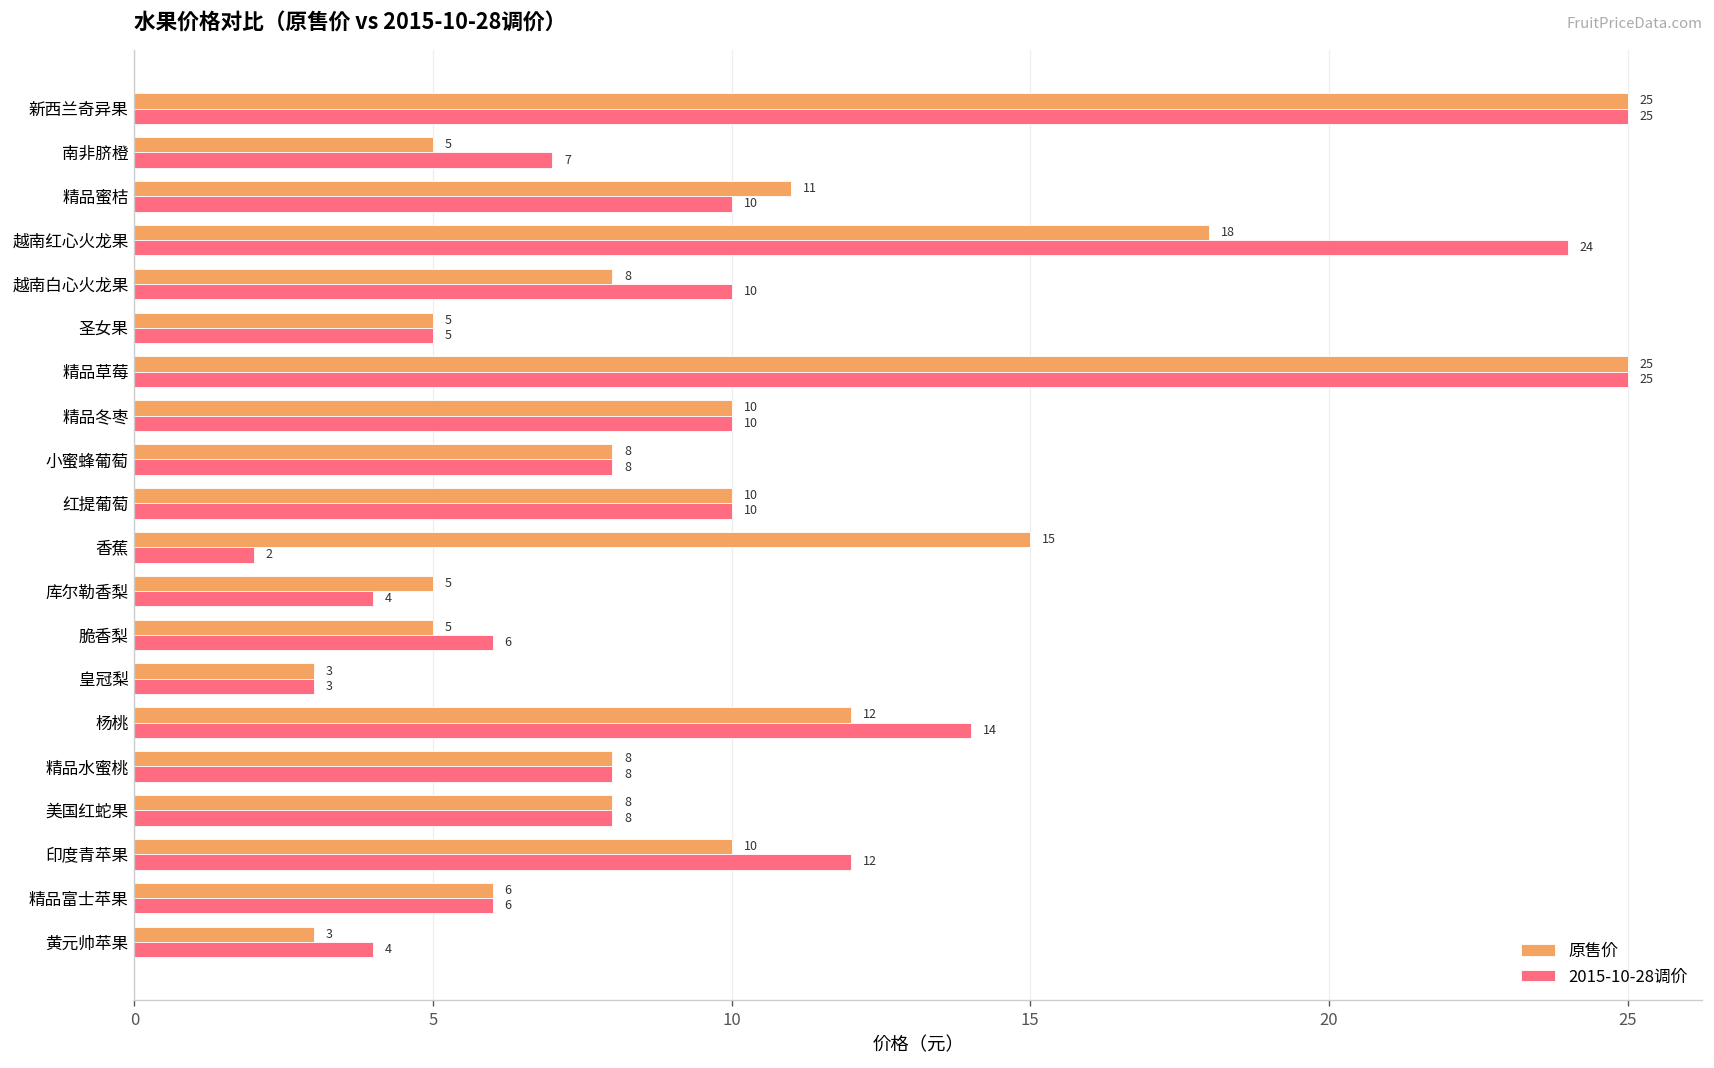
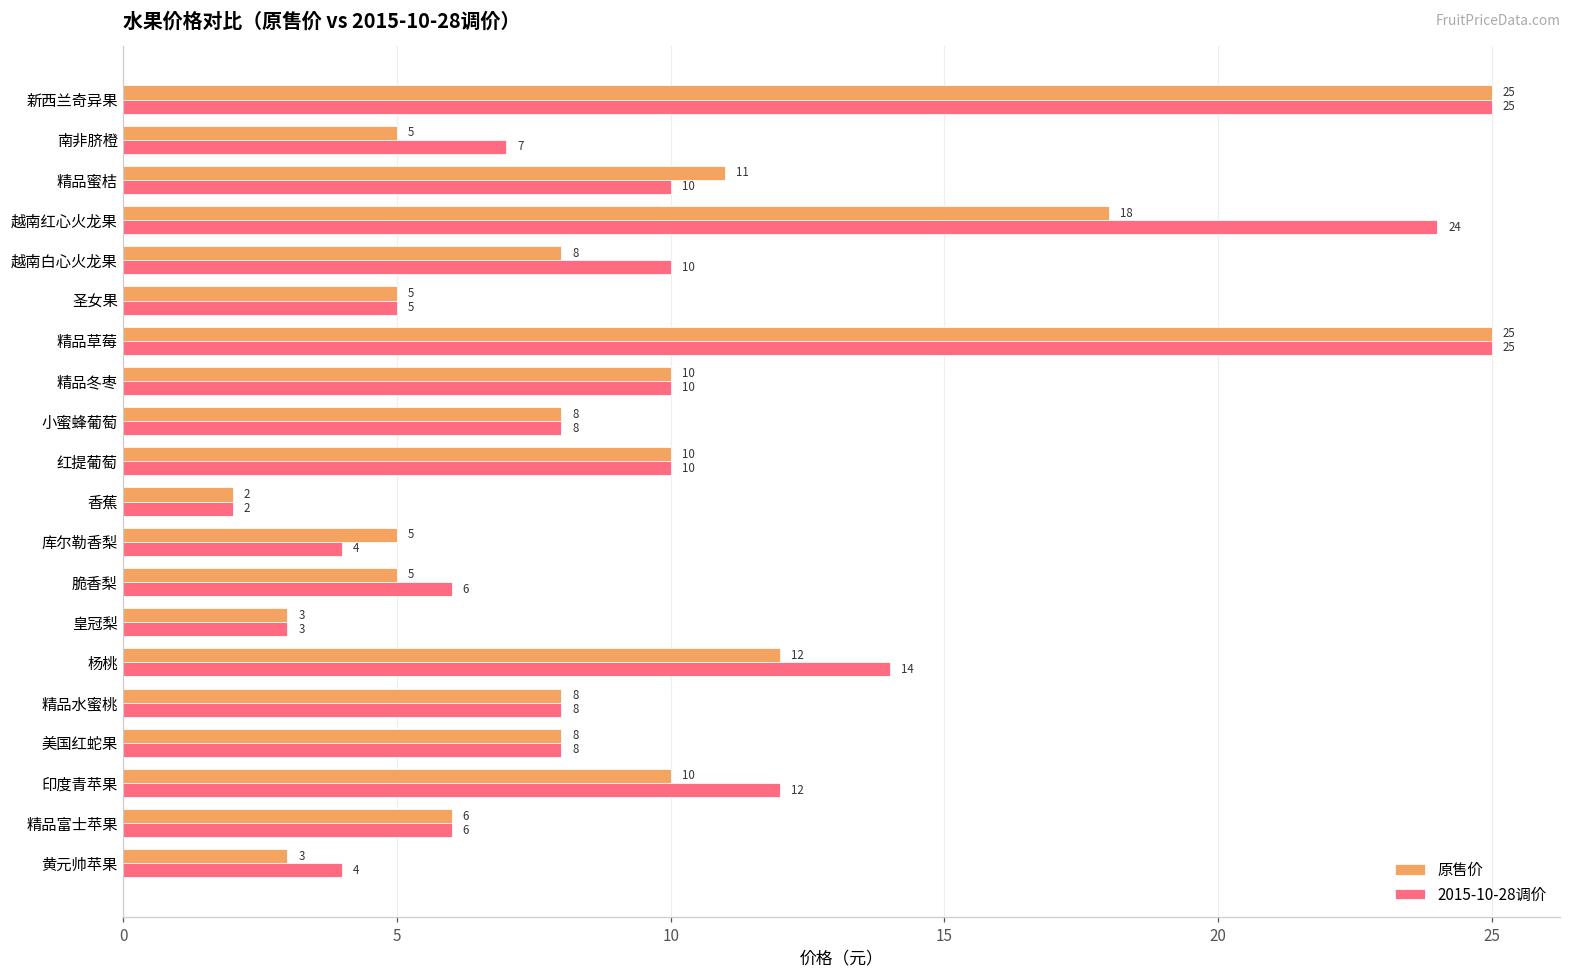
  {
    "原售价": {
      "新西兰奇异果": 25,
      "南非脐橙": 5,
      "精品蜜桔": 11,
      "越南红心火龙果": 18,
      "越南白心火龙果": 8,
      "圣女果": 5,
      "精品草莓": 25,
      "精品冬枣": 10,
      "小蜜蜂葡萄": 8,
      "红提葡萄": 10,
-     "香蕉": 15,
+     "香蕉": 2,
      "库尔勒香梨": 5,
      "脆香梨": 5,
      "皇冠梨": 3,
      "杨桃": 12,
      "精品水蜜桃": 8,
      "美国红蛇果": 8,
      "印度青苹果": 10,
      "精品富士苹果": 6,
      "黄元帅苹果": 3
    },
    "2015-10-28调价": {
      "新西兰奇异果": 25,
      "南非脐橙": 7,
      "精品蜜桔": 10,
      "越南红心火龙果": 24,
      "越南白心火龙果": 10,
      "圣女果": 5,
      "精品草莓": 25,
      "精品冬枣": 10,
      "小蜜蜂葡萄": 8,
      "红提葡萄": 10,
      "香蕉": 2,
      "库尔勒香梨": 4,
      "脆香梨": 6,
      "皇冠梨": 3,
      "杨桃": 14,
      "精品水蜜桃": 8,
      "美国红蛇果": 8,
      "印度青苹果": 12,
      "精品富士苹果": 6,
      "黄元帅苹果": 4
    }
  }
